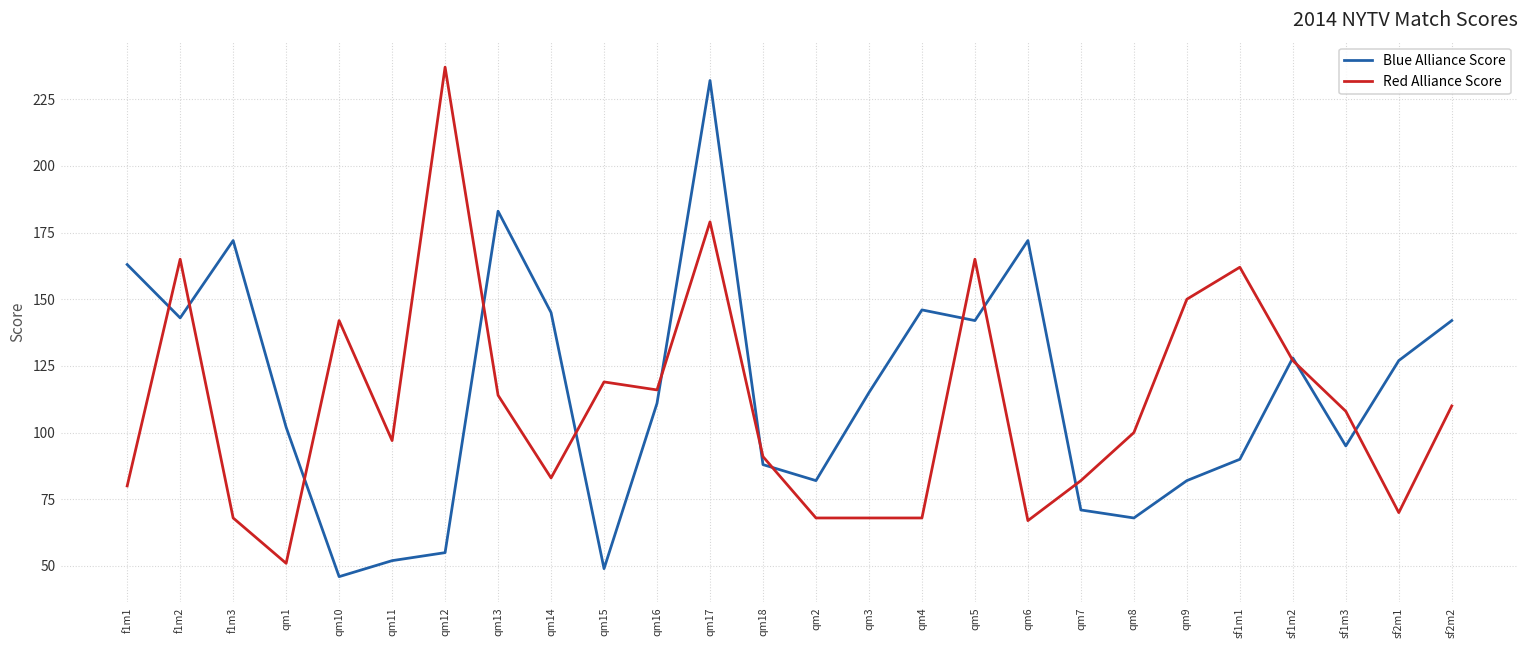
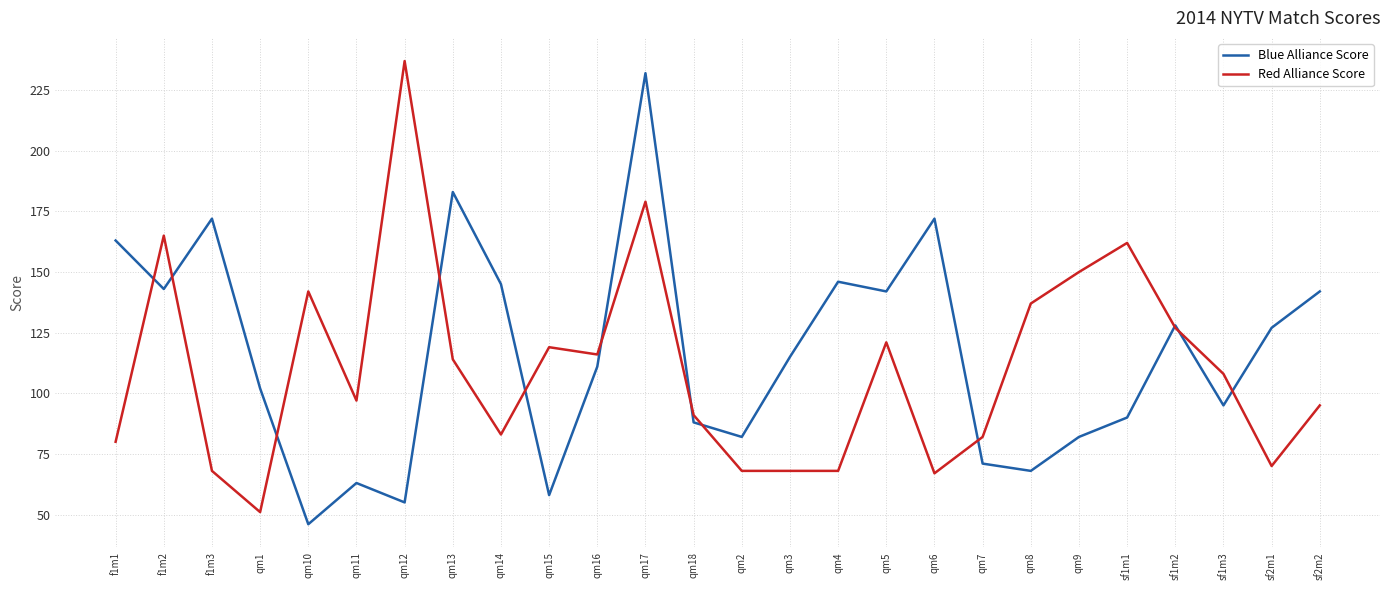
  {
    "Blue Alliance Score": {
      "f1m1": 163,
      "f1m2": 143,
      "f1m3": 172,
      "qm1": 102,
      "qm10": 46,
-     "qm11": 52,
+     "qm11": 63,
      "qm12": 55,
      "qm13": 183,
      "qm14": 145,
-     "qm15": 49,
+     "qm15": 58,
      "qm16": 111,
      "qm17": 232,
      "qm18": 88,
      "qm2": 82,
      "qm3": 115,
      "qm4": 146,
      "qm5": 142,
      "qm6": 172,
      "qm7": 71,
      "qm8": 68,
      "qm9": 82,
      "sf1m1": 90,
      "sf1m3": 95,
      "sf2m1": 127,
      "sf2m2": 142
    },
    "Red Alliance Score": {
      "f1m1": 80,
      "f1m2": 165,
      "f1m3": 68,
      "qm1": 51,
      "qm10": 142,
      "qm11": 97,
      "qm12": 237,
      "qm13": 114,
      "qm14": 83,
      "qm15": 119,
      "qm16": 116,
      "qm17": 179,
      "qm18": 91,
      "qm2": 68,
      "qm3": 68,
      "qm4": 68,
-     "qm5": 165,
+     "qm5": 121,
      "qm6": 67,
      "qm7": 82,
-     "qm8": 100,
+     "qm8": 137,
      "qm9": 150,
      "sf1m1": 162,
      "sf1m3": 108,
      "sf2m1": 70,
-     "sf2m2": 110
+     "sf2m2": 95
    }
  }
